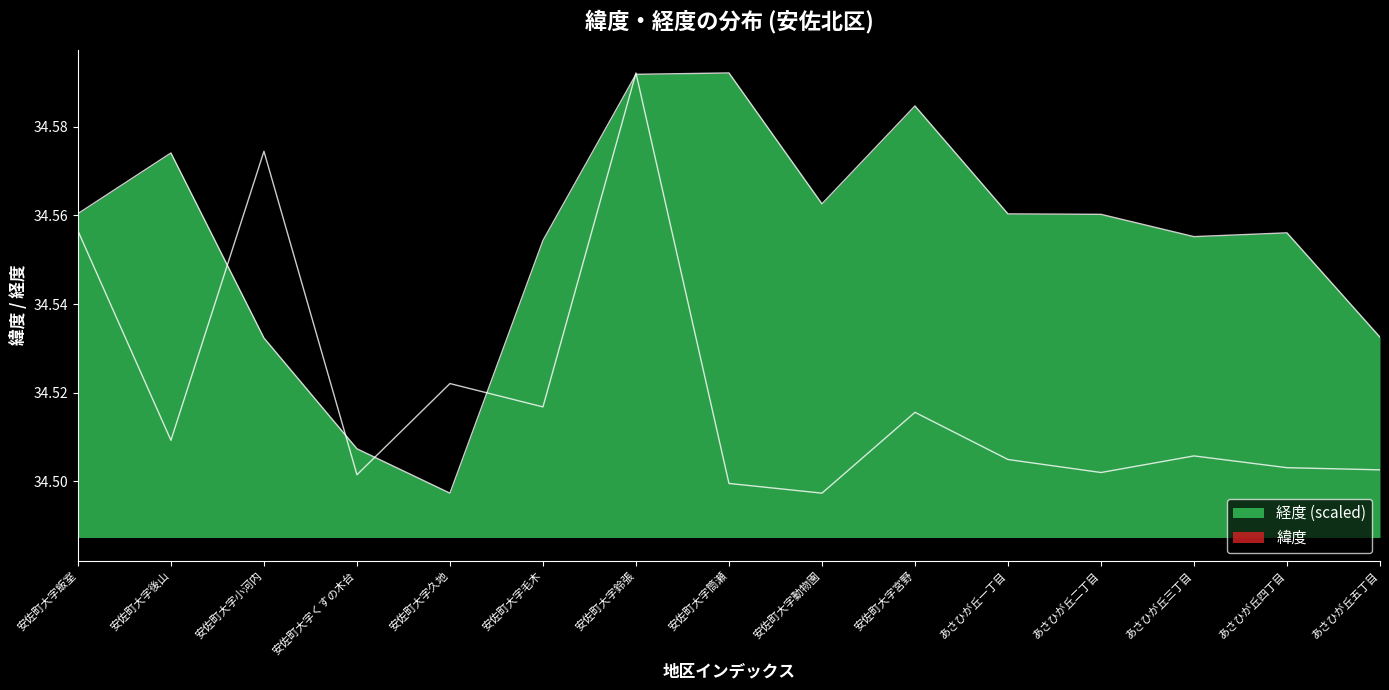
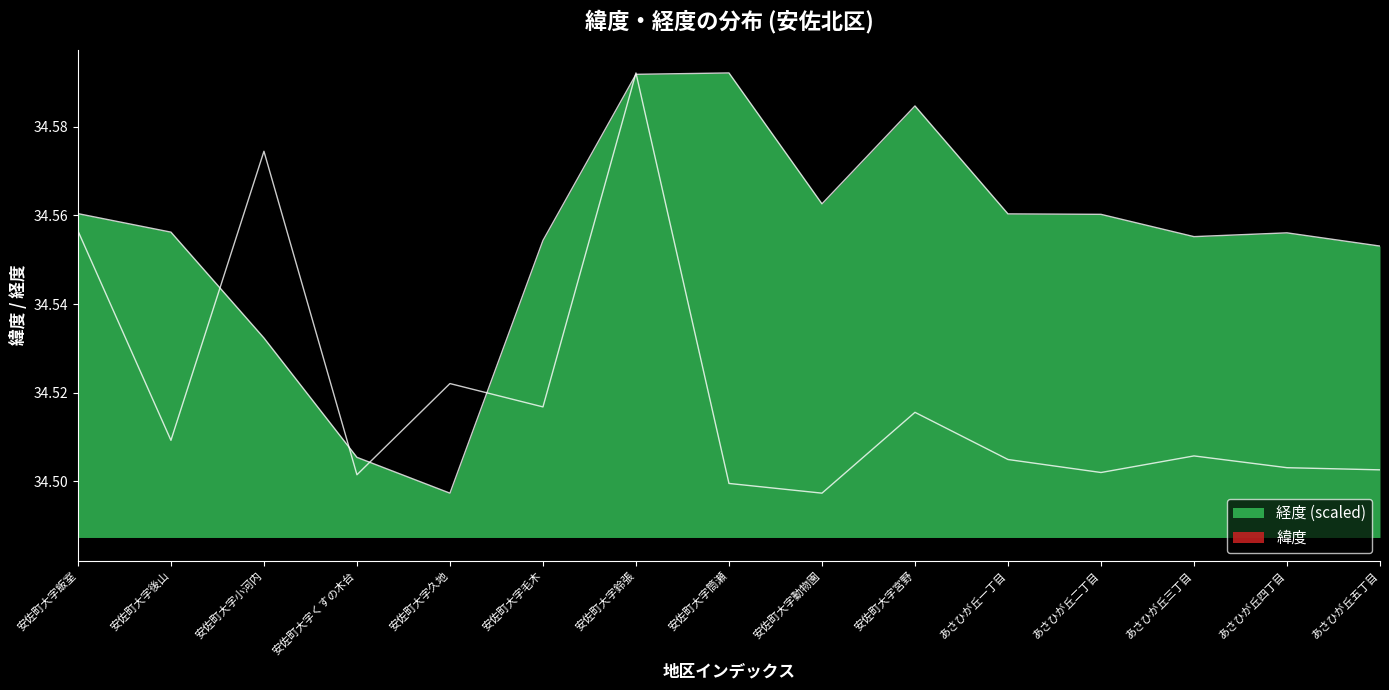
  {
    "経度 (scaled)": {
      "安佐町大字飯室": 34.560,
-     "安佐町大字後山": 34.574,
+     "安佐町大字後山": 34.556,
      "安佐町大字小河内": 34.532,
-     "安佐町大字くすの木台": 34.507,
+     "安佐町大字くすの木台": 34.505,
      "安佐町大字久地": 34.497,
      "安佐町大字毛木": 34.554,
      "安佐町大字筒瀬": 34.592,
      "安佐町大字動物園": 34.563,
      "安佐町大字宮野": 34.585,
      "あさひが丘一丁目": 34.560,
      "あさひが丘二丁目": 34.560,
      "あさひが丘三丁目": 34.555,
      "あさひが丘四丁目": 34.556,
-     "あさひが丘五丁目": 34.533
+     "あさひが丘五丁目": 34.553
    }
  }
